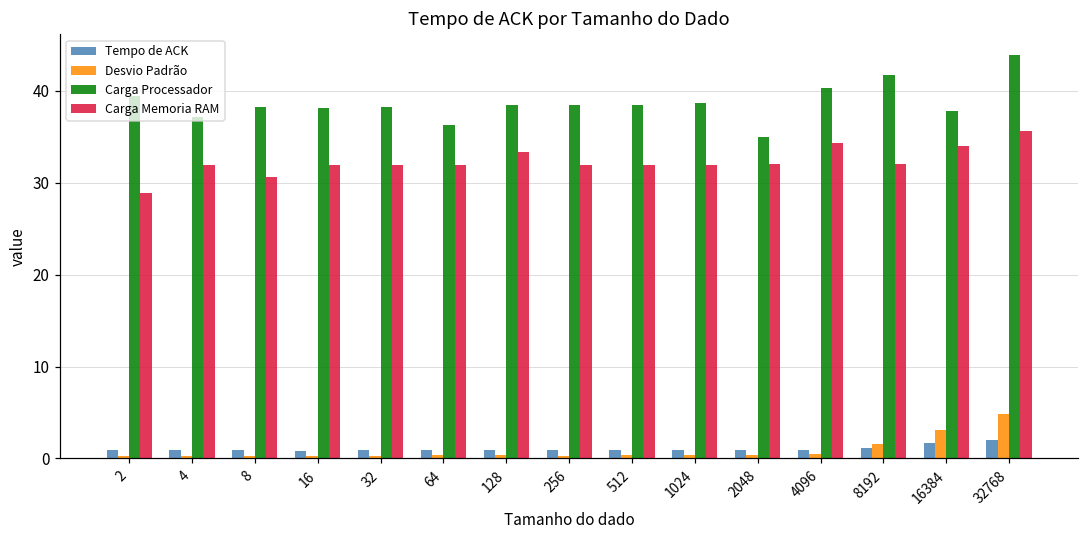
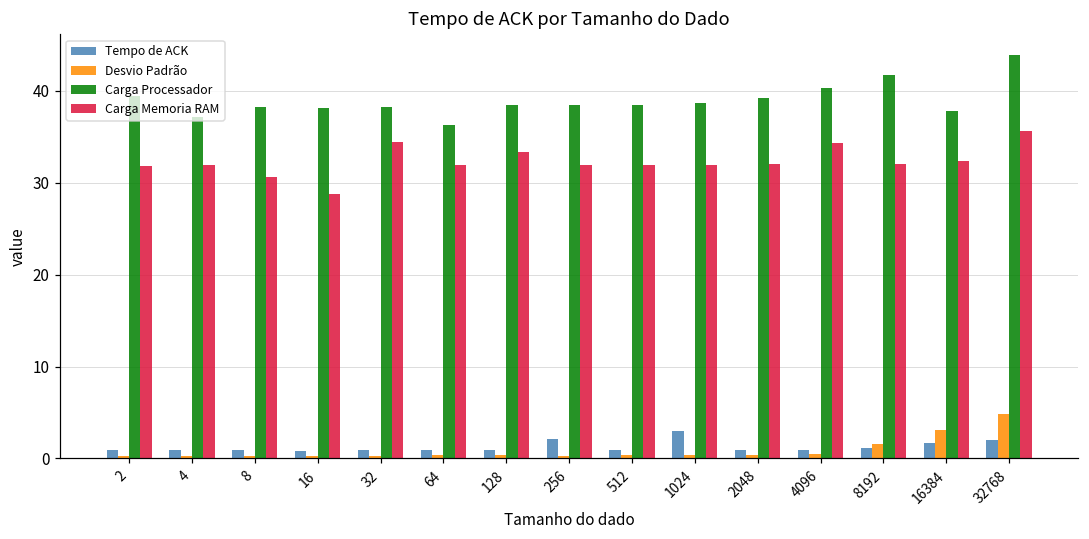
  {
    "Tempo de ACK": {
      "2": 1,
      "4": 1,
      "8": 1,
      "16": 1,
      "32": 1,
      "64": 1,
      "128": 1,
-     "256": 1,
+     "256": 2,
      "512": 1,
-     "1024": 1,
+     "1024": 3,
      "2048": 1,
      "4096": 1,
      "8192": 1,
      "16384": 2,
      "32768": 2
    },
    "Desvio Padrão": {
      "4": 0,
      "8": 0,
      "16": 0,
      "64": 0,
      "128": 0,
      "512": 0,
      "1024": 0,
      "2048": 0,
      "4096": 0,
      "8192": 2,
      "16384": 3,
      "32768": 5
    },
    "Carga Processador": {
      "4": 37,
      "8": 38,
      "16": 38,
      "32": 38,
      "64": 36,
      "128": 38,
      "256": 38,
      "512": 38,
      "1024": 39,
-     "2048": 35,
+     "2048": 39,
      "4096": 40,
      "8192": 42,
      "16384": 38,
      "32768": 44
    },
    "Carga Memoria RAM": {
-     "2": 29,
+     "2": 32,
      "4": 32,
      "8": 31,
-     "16": 32,
-     "32": 32,
+     "16": 29,
+     "32": 34,
      "64": 32,
      "128": 33,
      "256": 32,
      "512": 32,
      "1024": 32,
      "2048": 32,
      "4096": 34,
      "8192": 32,
-     "16384": 34,
+     "16384": 32,
      "32768": 36
    }
  }
